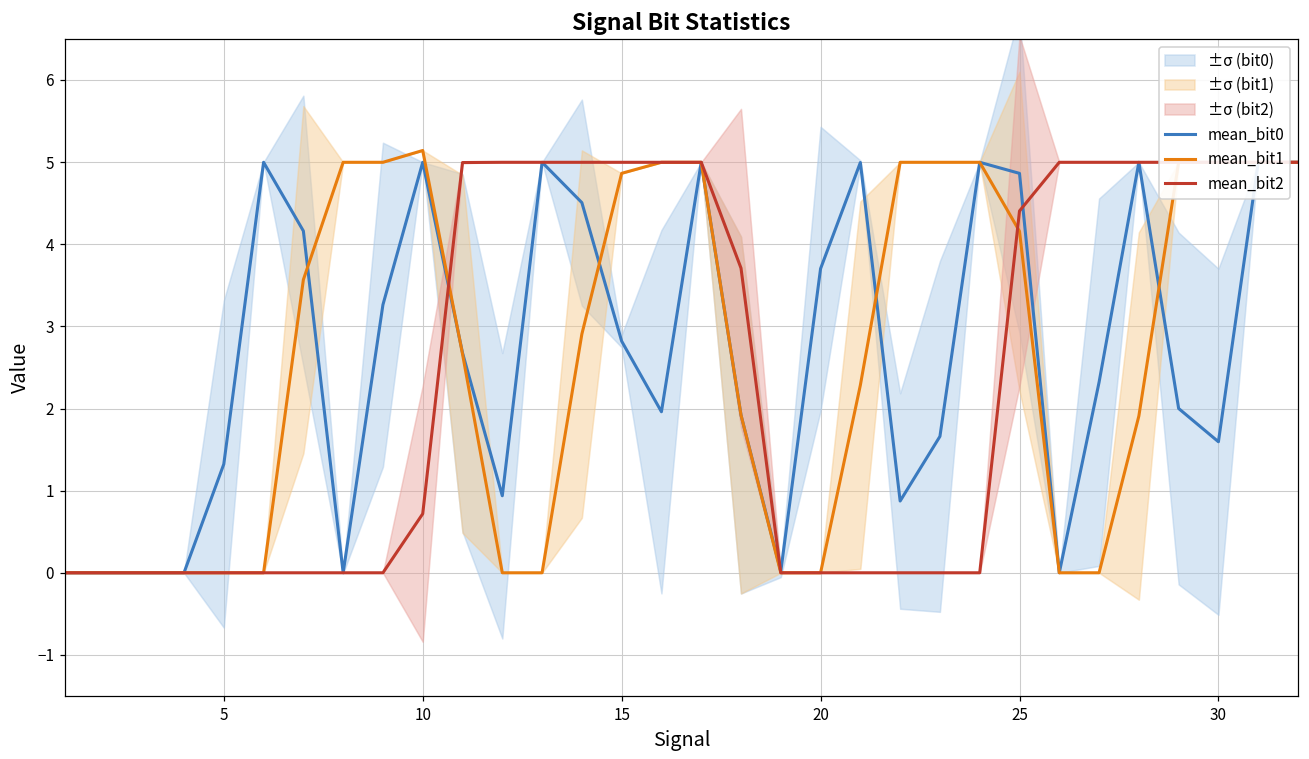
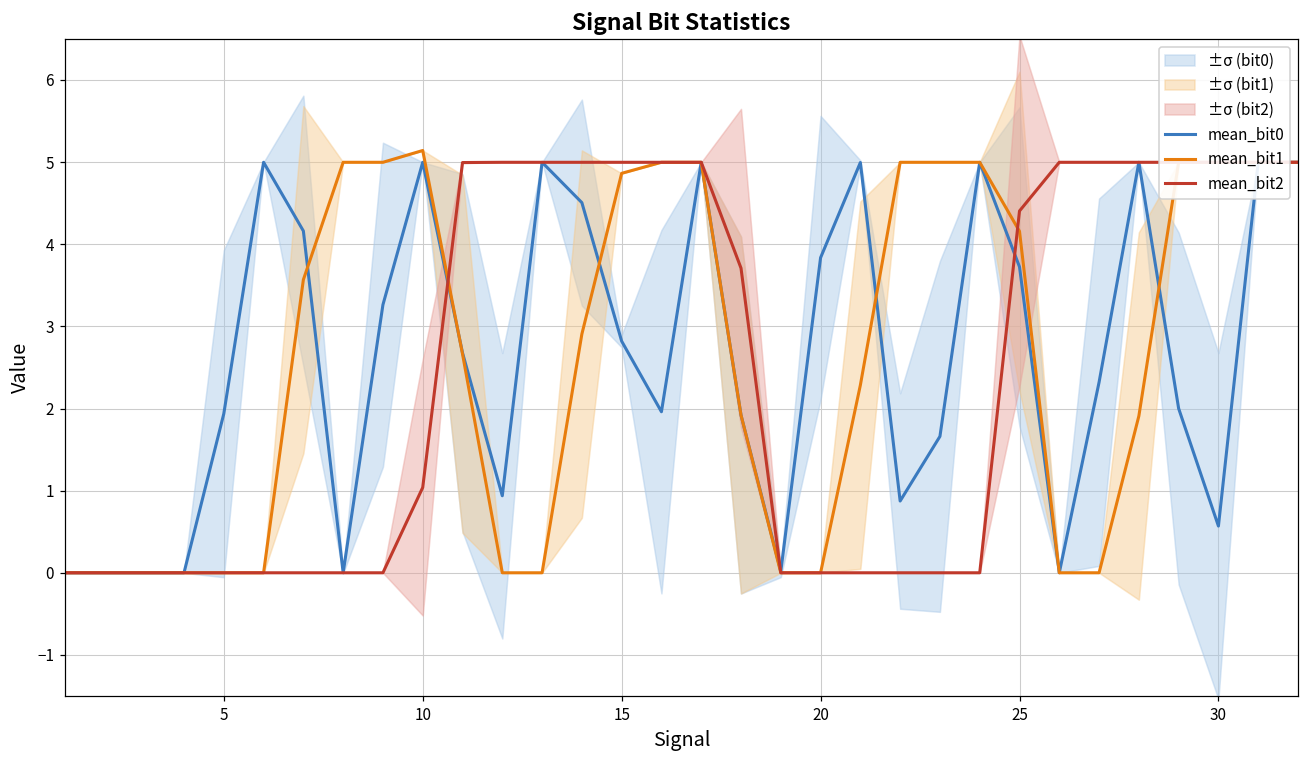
  {
    "mean_bit0": {
-     "5": 1.3,
+     "5": 1.9,
      "15": 2.8,
-     "20": 3.7,
-     "25": 4.9,
-     "30": 1.6
+     "20": 3.8,
+     "25": 3.7,
+     "30": 0.6
    },
    "mean_bit1": {
      "25": 4.2
    },
    "mean_bit2": {
-     "10": 0.7,
+     "10": 1.0,
      "25": 4.4
    }
  }
